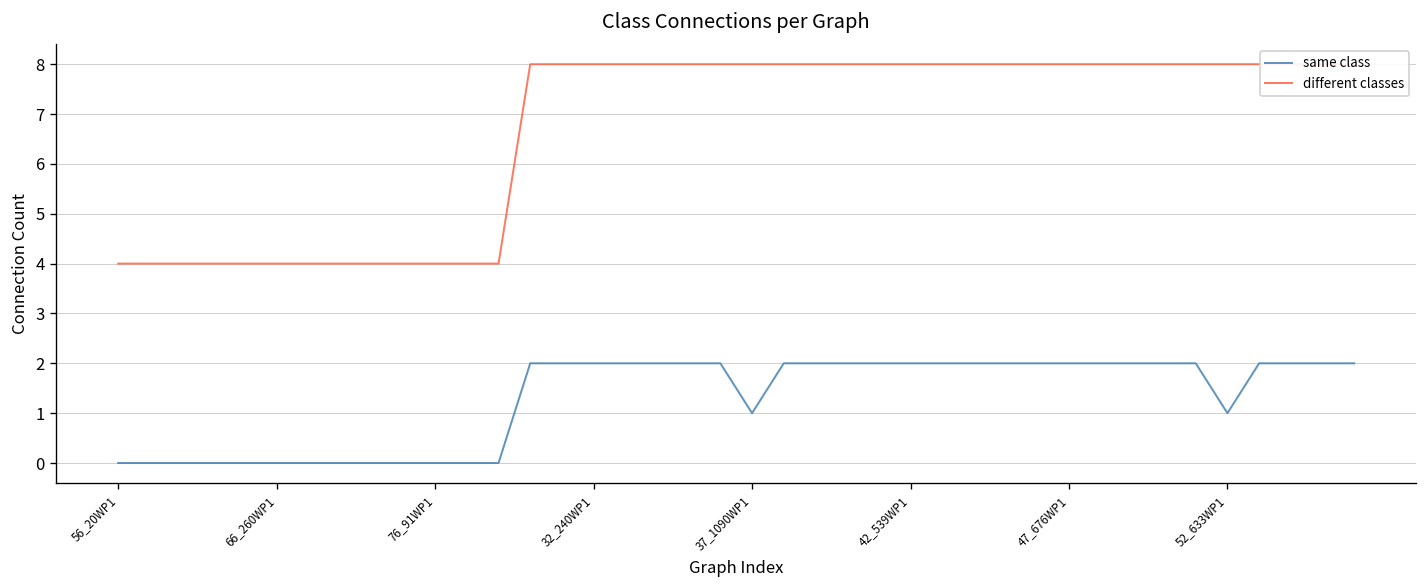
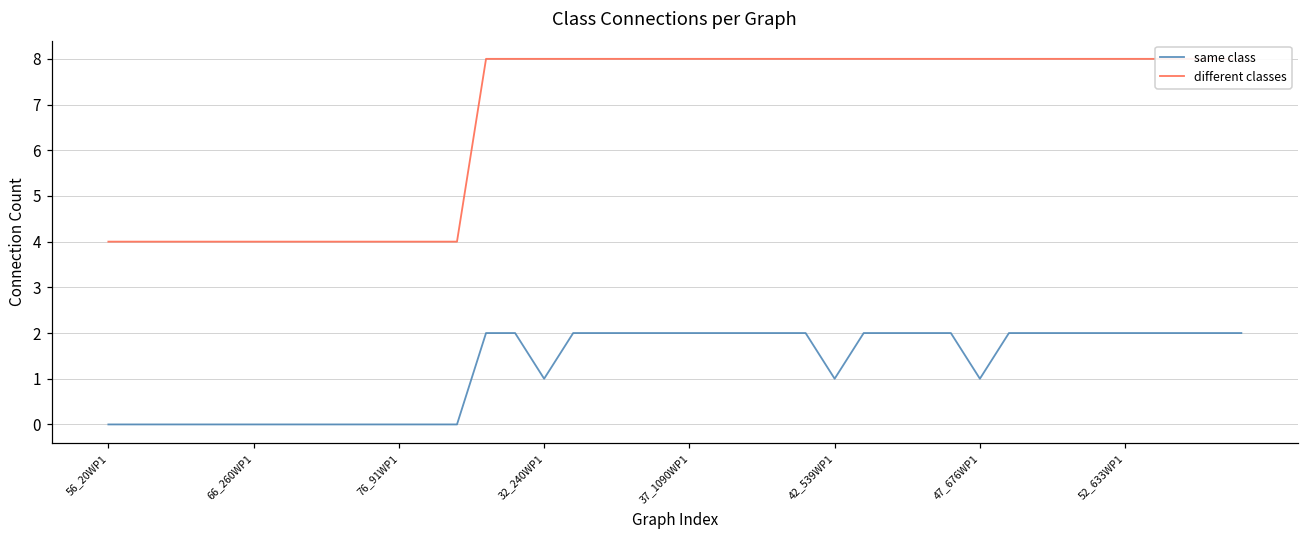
  {
    "same class": {
      "56_20WP1": 0,
      "66_260WP1": 0,
      "76_91WP1": 0,
-     "32_240WP1": 2,
-     "37_1090WP1": 1,
-     "42_539WP1": 2,
-     "47_676WP1": 2,
-     "52_633WP1": 1
+     "32_240WP1": 1,
+     "37_1090WP1": 2,
+     "42_539WP1": 1,
+     "47_676WP1": 1,
+     "52_633WP1": 2
    },
    "different classes": {
      "56_20WP1": 4,
      "66_260WP1": 4,
      "76_91WP1": 4,
      "32_240WP1": 8,
      "37_1090WP1": 8,
      "42_539WP1": 8,
      "47_676WP1": 8,
      "52_633WP1": 8
    }
  }
